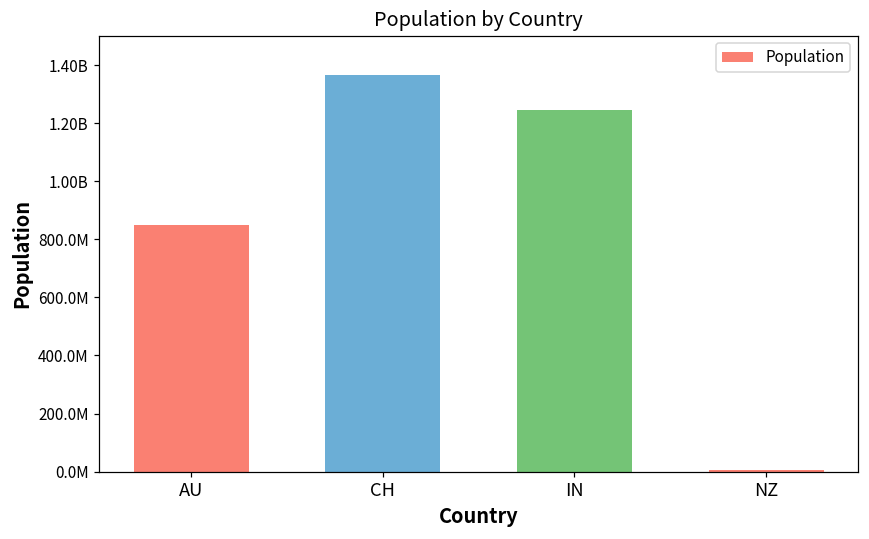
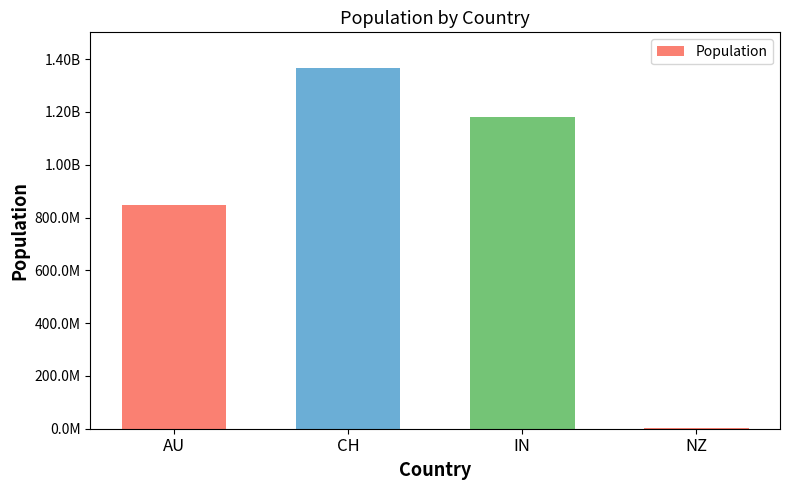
  {
    "AU": 850000000,
    "CH": 1360000000,
-   "IN": 1250000000
+   "IN": 1180000000
  }
